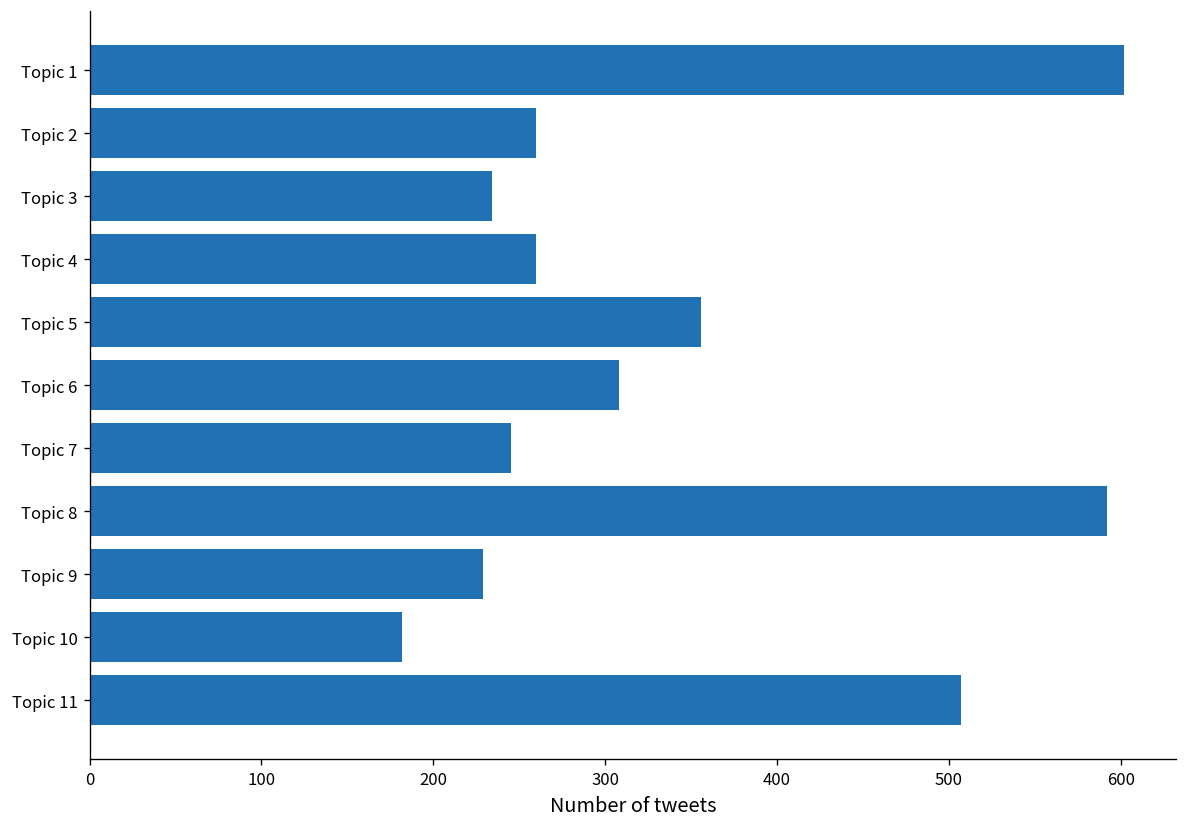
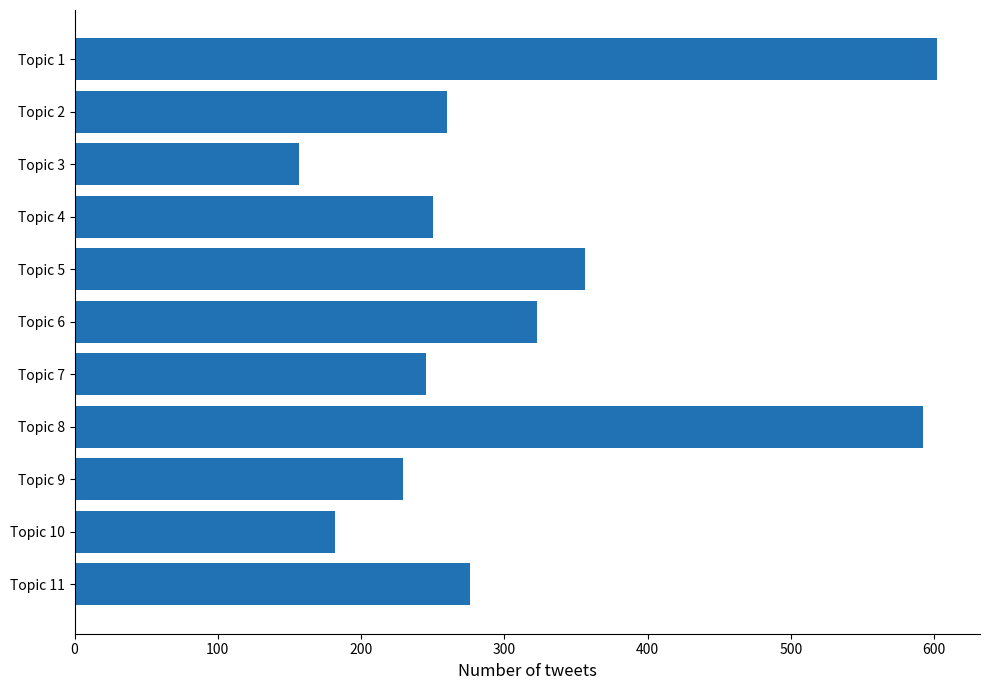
  {
    "Topic 1": 602,
    "Topic 2": 260,
-   "Topic 3": 234,
-   "Topic 4": 260,
+   "Topic 3": 157,
+   "Topic 4": 250,
    "Topic 5": 356,
-   "Topic 6": 308,
+   "Topic 6": 323,
    "Topic 7": 245,
    "Topic 8": 592,
    "Topic 9": 229,
    "Topic 10": 182,
-   "Topic 11": 507
+   "Topic 11": 276
  }
